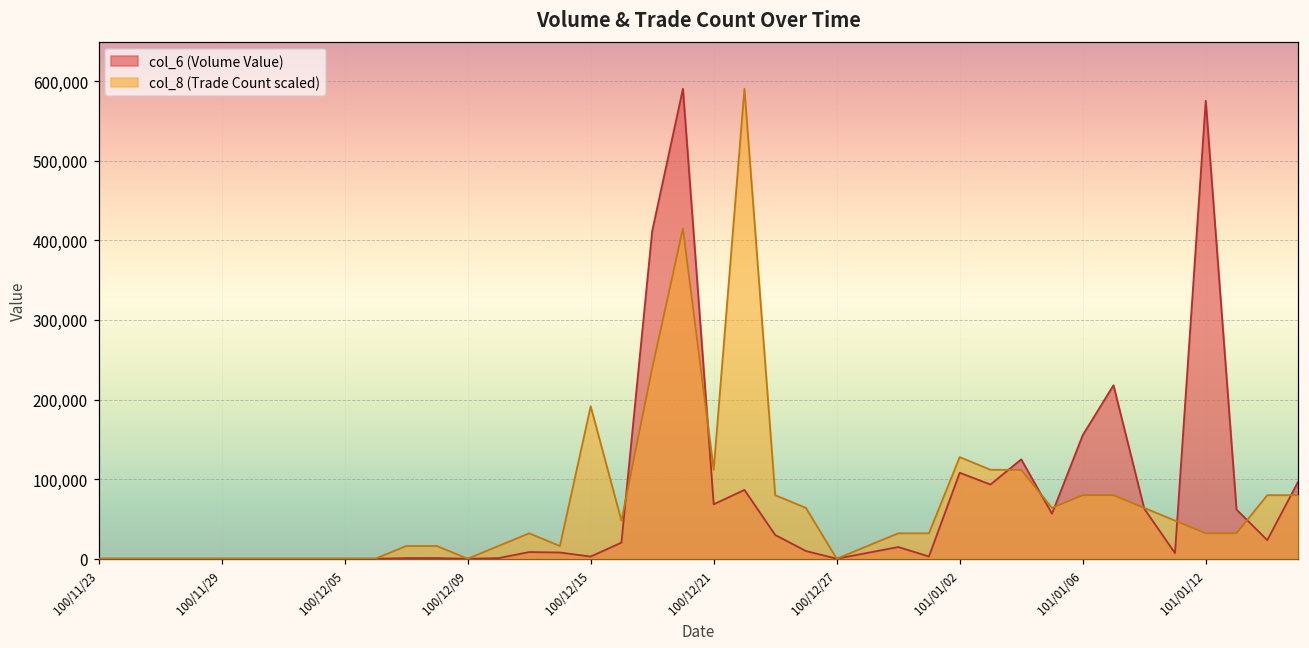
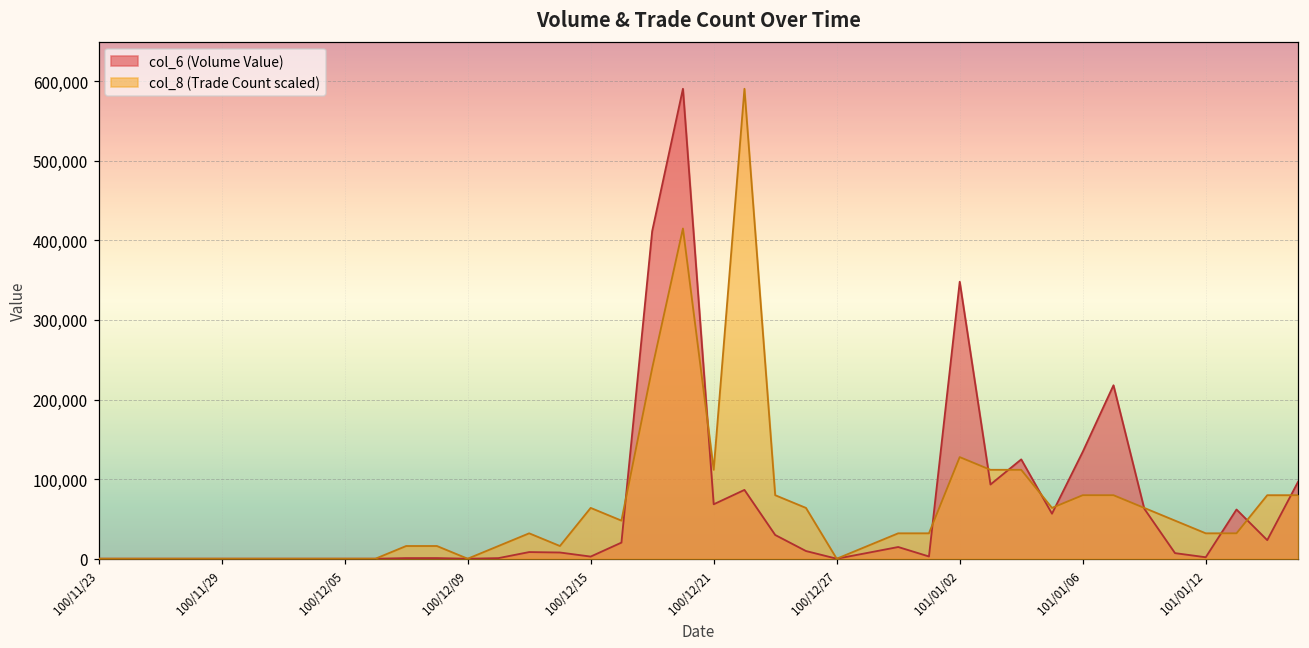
  {
    "col_6 (Volume Value)": {
      "100/12/15": "0",
      "100/12/21": "70,000",
-     "101/01/02": "110,000",
-     "101/01/06": "160,000",
-     "101/01/12": "580,000"
+     "101/01/02": "350,000",
+     "101/01/06": "130,000",
+     "101/01/12": "0"
    },
    "col_8 (Trade Count scaled)": {
-     "100/12/15": "190,000",
+     "100/12/15": "60,000",
      "100/12/21": "110,000",
      "101/01/02": "130,000",
      "101/01/06": "80,000",
      "101/01/12": "30,000"
    }
  }
